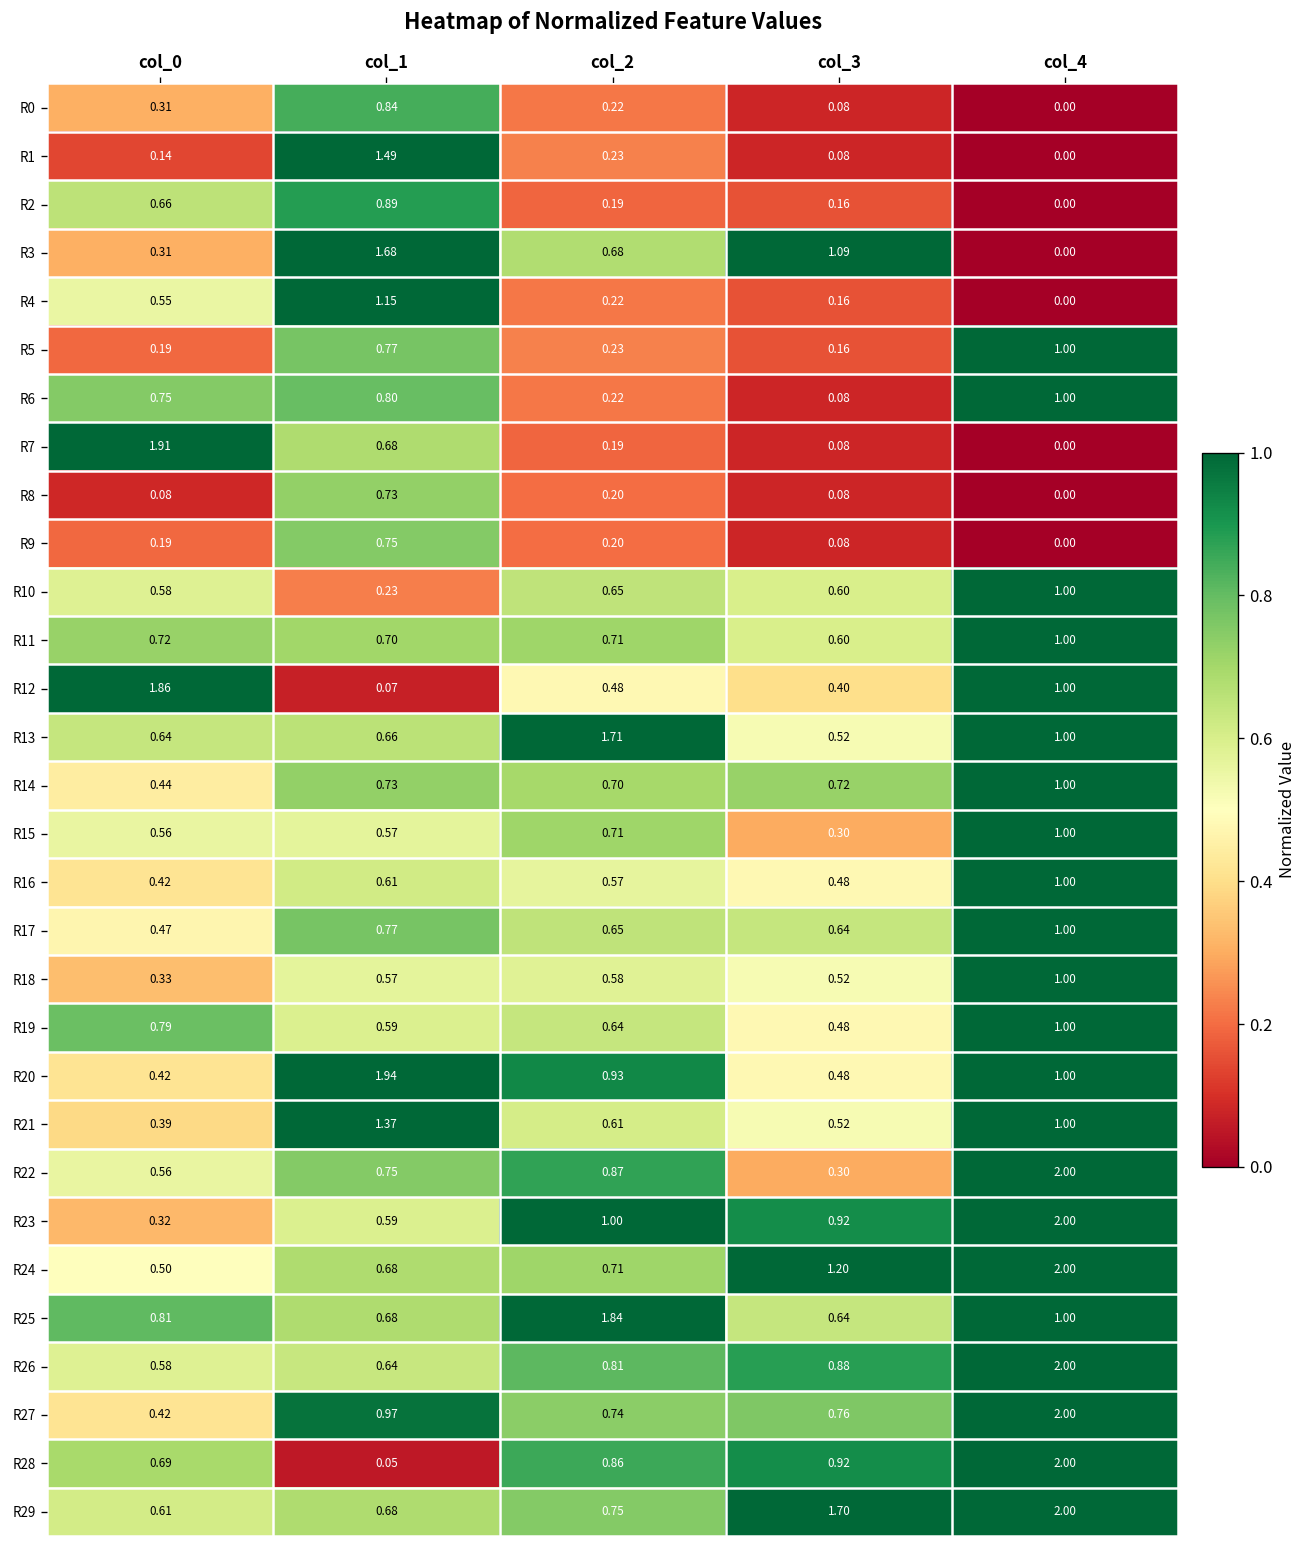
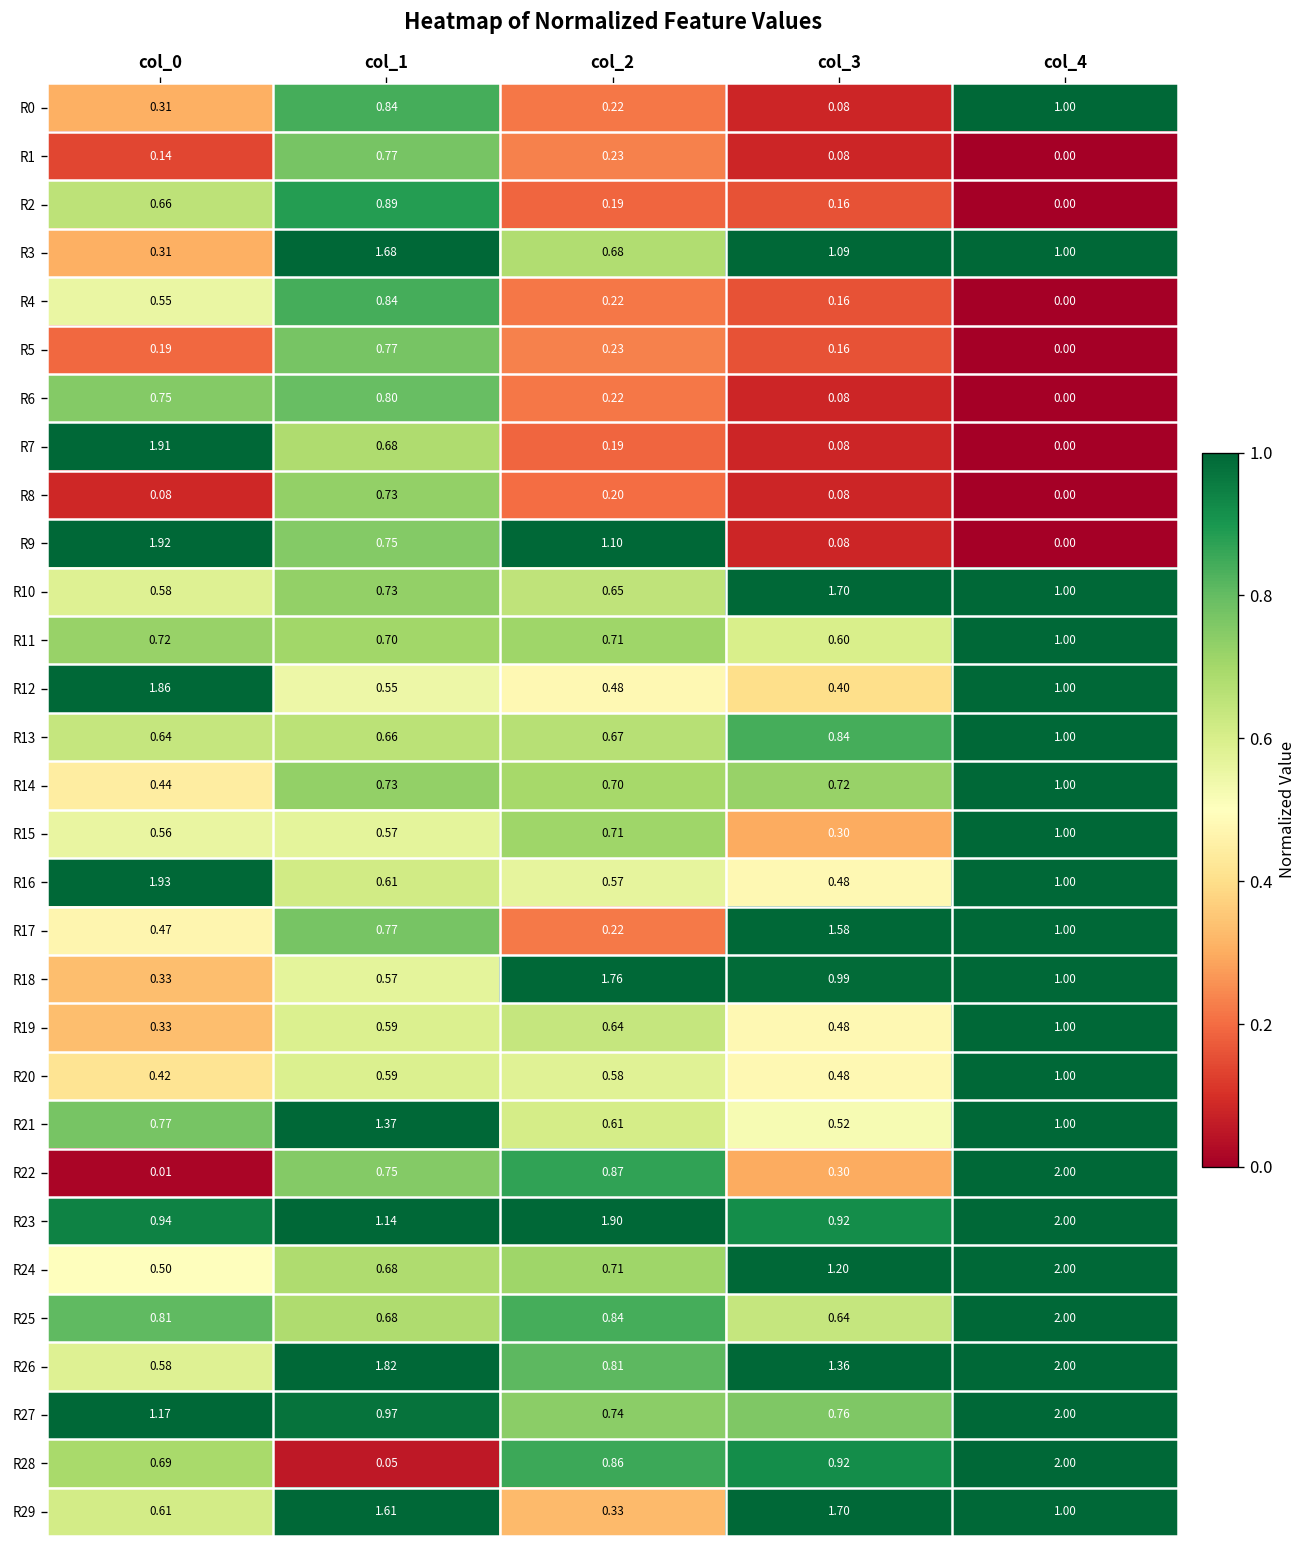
  {
    "R0": {
      "col_0": 0.31,
      "col_1": 0.84,
      "col_2": 0.22,
      "col_3": 0.08,
-     "col_4": 0.00
+     "col_4": 1.00
    },
    "R1": {
      "col_0": 0.14,
-     "col_1": 1.49,
+     "col_1": 0.77,
      "col_2": 0.23,
      "col_3": 0.08,
      "col_4": 0.00
    },
    "R2": {
      "col_0": 0.66,
      "col_1": 0.89,
      "col_2": 0.19,
      "col_3": 0.16,
      "col_4": 0.00
    },
    "R3": {
      "col_0": 0.31,
      "col_1": 1.68,
      "col_2": 0.68,
      "col_3": 1.09,
-     "col_4": 0.00
+     "col_4": 1.00
    },
    "R4": {
      "col_0": 0.55,
-     "col_1": 1.15,
+     "col_1": 0.84,
      "col_2": 0.22,
      "col_3": 0.16,
      "col_4": 0.00
    },
    "R5": {
      "col_0": 0.19,
      "col_1": 0.77,
      "col_2": 0.23,
      "col_3": 0.16,
-     "col_4": 1.00
+     "col_4": 0.00
    },
    "R6": {
      "col_0": 0.75,
      "col_1": 0.80,
      "col_2": 0.22,
      "col_3": 0.08,
-     "col_4": 1.00
+     "col_4": 0.00
    },
    "R7": {
      "col_0": 1.91,
      "col_1": 0.68,
      "col_2": 0.19,
      "col_3": 0.08,
      "col_4": 0.00
    },
    "R8": {
      "col_0": 0.08,
      "col_1": 0.73,
      "col_2": 0.20,
      "col_3": 0.08,
      "col_4": 0.00
    },
    "R9": {
-     "col_0": 0.19,
+     "col_0": 1.92,
      "col_1": 0.75,
-     "col_2": 0.20,
+     "col_2": 1.10,
      "col_3": 0.08,
      "col_4": 0.00
    },
    "R10": {
      "col_0": 0.58,
-     "col_1": 0.23,
+     "col_1": 0.73,
      "col_2": 0.65,
-     "col_3": 0.60,
+     "col_3": 1.70,
      "col_4": 1.00
    },
    "R11": {
      "col_0": 0.72,
      "col_1": 0.70,
      "col_2": 0.71,
      "col_3": 0.60,
      "col_4": 1.00
    },
    "R12": {
      "col_0": 1.86,
-     "col_1": 0.07,
+     "col_1": 0.55,
      "col_2": 0.48,
      "col_3": 0.40,
      "col_4": 1.00
    },
    "R13": {
      "col_0": 0.64,
      "col_1": 0.66,
-     "col_2": 1.71,
-     "col_3": 0.52,
+     "col_2": 0.67,
+     "col_3": 0.84,
      "col_4": 1.00
    },
    "R14": {
      "col_0": 0.44,
      "col_1": 0.73,
      "col_2": 0.70,
      "col_3": 0.72,
      "col_4": 1.00
    },
    "R15": {
      "col_0": 0.56,
      "col_1": 0.57,
      "col_2": 0.71,
      "col_3": 0.30,
      "col_4": 1.00
    },
    "R16": {
-     "col_0": 0.42,
+     "col_0": 1.93,
      "col_1": 0.61,
      "col_2": 0.57,
      "col_3": 0.48,
      "col_4": 1.00
    },
    "R17": {
      "col_0": 0.47,
      "col_1": 0.77,
-     "col_2": 0.65,
-     "col_3": 0.64,
+     "col_2": 0.22,
+     "col_3": 1.58,
      "col_4": 1.00
    },
    "R18": {
      "col_0": 0.33,
      "col_1": 0.57,
-     "col_2": 0.58,
-     "col_3": 0.52,
+     "col_2": 1.76,
+     "col_3": 0.99,
      "col_4": 1.00
    },
    "R19": {
-     "col_0": 0.79,
+     "col_0": 0.33,
      "col_1": 0.59,
      "col_2": 0.64,
      "col_3": 0.48,
      "col_4": 1.00
    },
    "R20": {
      "col_0": 0.42,
-     "col_1": 1.94,
-     "col_2": 0.93,
+     "col_1": 0.59,
+     "col_2": 0.58,
      "col_3": 0.48,
      "col_4": 1.00
    },
    "R21": {
-     "col_0": 0.39,
+     "col_0": 0.77,
      "col_1": 1.37,
      "col_2": 0.61,
      "col_3": 0.52,
      "col_4": 1.00
    },
    "R22": {
-     "col_0": 0.56,
+     "col_0": 0.01,
      "col_1": 0.75,
      "col_2": 0.87,
      "col_3": 0.30,
      "col_4": 2.00
    },
    "R23": {
-     "col_0": 0.32,
-     "col_1": 0.59,
-     "col_2": 1.00,
+     "col_0": 0.94,
+     "col_1": 1.14,
+     "col_2": 1.90,
      "col_3": 0.92,
      "col_4": 2.00
    },
    "R24": {
      "col_0": 0.50,
      "col_1": 0.68,
      "col_2": 0.71,
      "col_3": 1.20,
      "col_4": 2.00
    },
    "R25": {
      "col_0": 0.81,
      "col_1": 0.68,
-     "col_2": 1.84,
+     "col_2": 0.84,
      "col_3": 0.64,
-     "col_4": 1.00
+     "col_4": 2.00
    },
    "R26": {
      "col_0": 0.58,
-     "col_1": 0.64,
+     "col_1": 1.82,
      "col_2": 0.81,
-     "col_3": 0.88,
+     "col_3": 1.36,
      "col_4": 2.00
    },
    "R27": {
-     "col_0": 0.42,
+     "col_0": 1.17,
      "col_1": 0.97,
      "col_2": 0.74,
      "col_3": 0.76,
      "col_4": 2.00
    },
    "R28": {
      "col_0": 0.69,
      "col_1": 0.05,
      "col_2": 0.86,
      "col_3": 0.92,
      "col_4": 2.00
    },
    "R29": {
      "col_0": 0.61,
-     "col_1": 0.68,
-     "col_2": 0.75,
+     "col_1": 1.61,
+     "col_2": 0.33,
      "col_3": 1.70,
-     "col_4": 2.00
+     "col_4": 1.00
    }
  }
